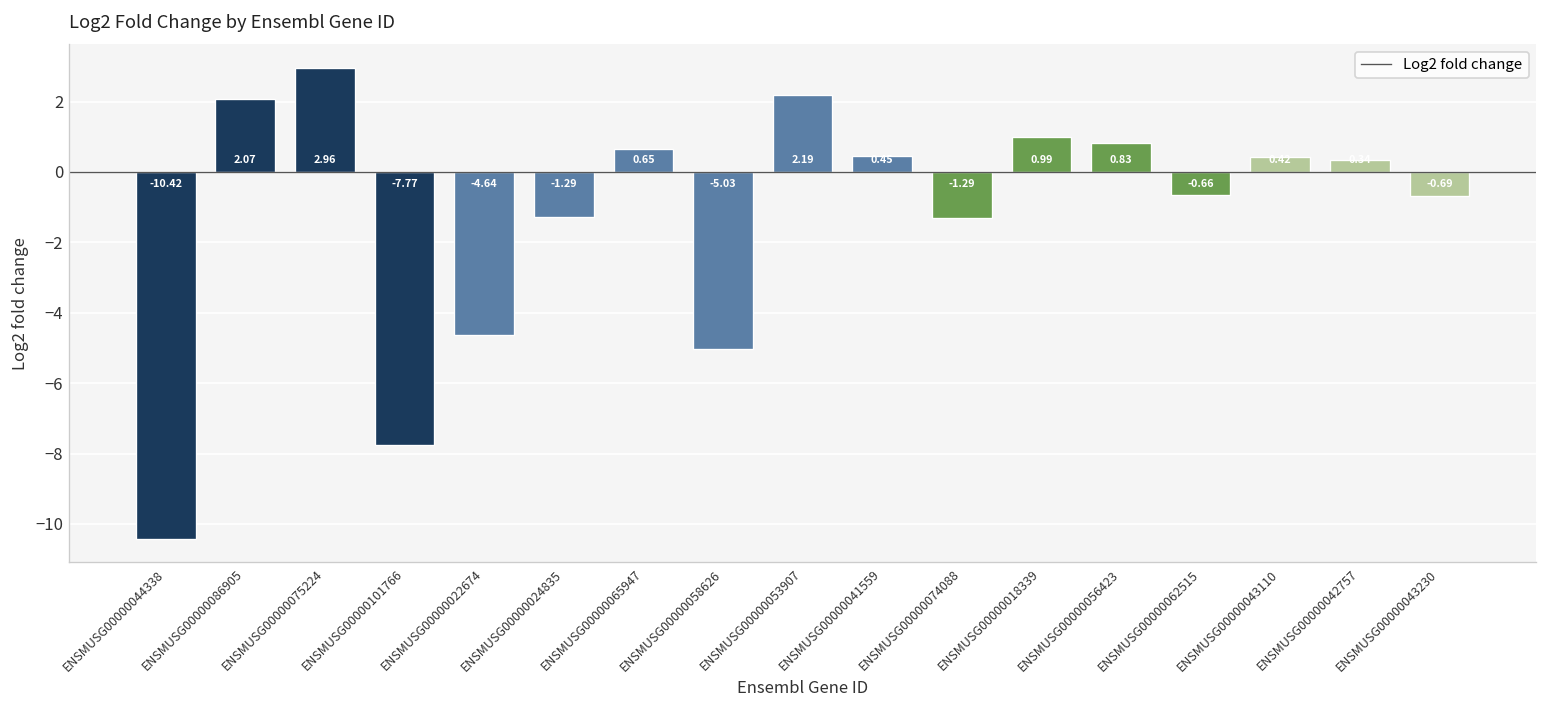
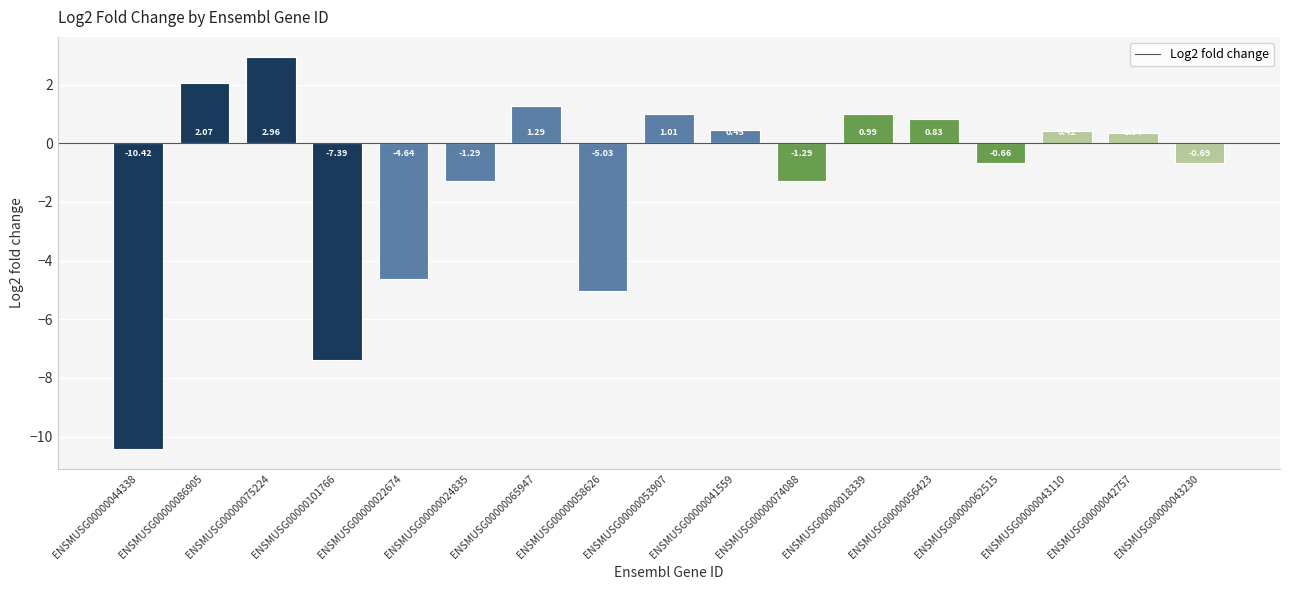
  {
    "ENSMUSG00000044338": -10.42,
    "ENSMUSG00000086905": 2.07,
    "ENSMUSG00000075224": 2.96,
-   "ENSMUSG00000101766": -7.77,
+   "ENSMUSG00000101766": -7.39,
    "ENSMUSG00000022674": -4.64,
    "ENSMUSG00000024835": -1.29,
-   "ENSMUSG00000065947": 0.65,
+   "ENSMUSG00000065947": 1.29,
    "ENSMUSG00000058626": -5.03,
-   "ENSMUSG00000053907": 2.19,
+   "ENSMUSG00000053907": 1.01,
    "ENSMUSG00000041559": 0.45,
    "ENSMUSG00000074088": -1.29,
    "ENSMUSG00000018339": 0.99,
    "ENSMUSG00000056423": 0.83,
    "ENSMUSG00000062515": -0.66,
    "ENSMUSG00000043110": 0.42,
    "ENSMUSG00000043230": -0.69
  }
